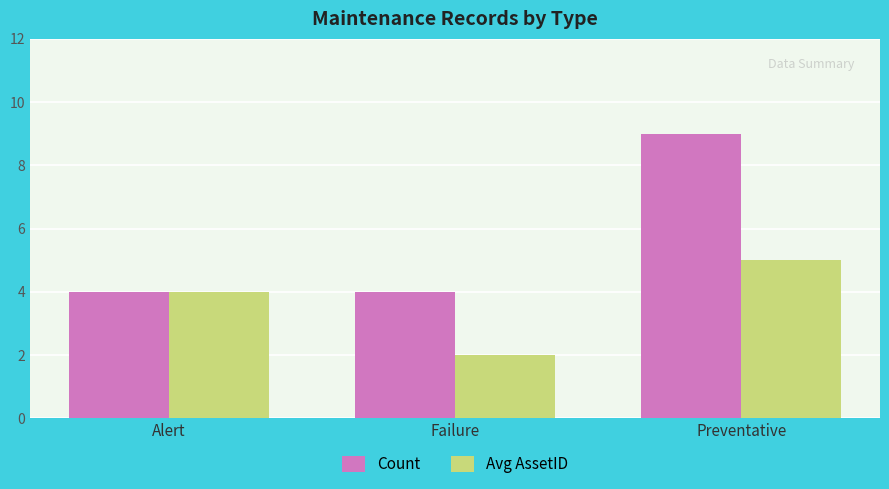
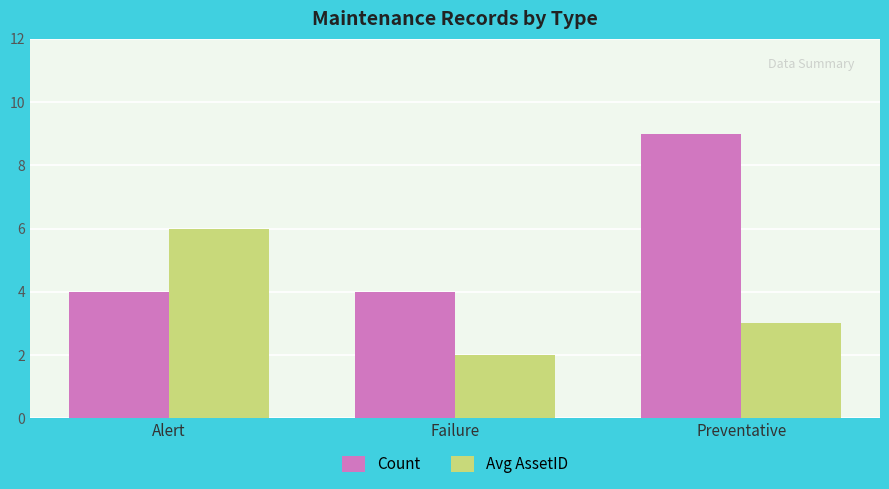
  {
    "Count": {
      "Alert": 4,
      "Failure": 4,
      "Preventative": 9
    },
    "Avg AssetID": {
-     "Alert": 4,
+     "Alert": 6,
      "Failure": 2,
-     "Preventative": 5
+     "Preventative": 3
    }
  }
